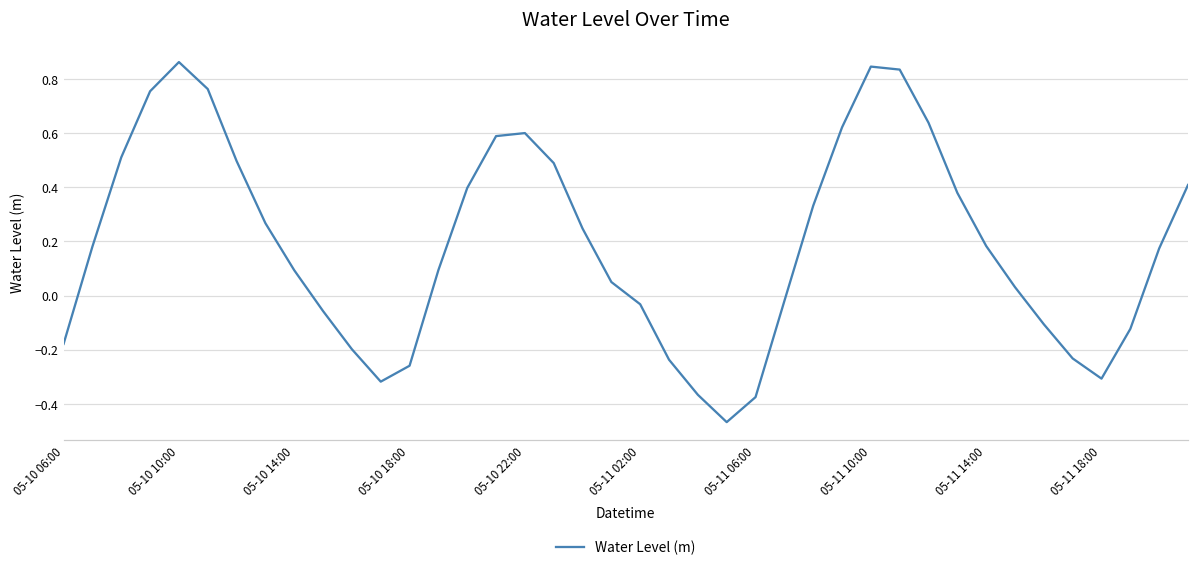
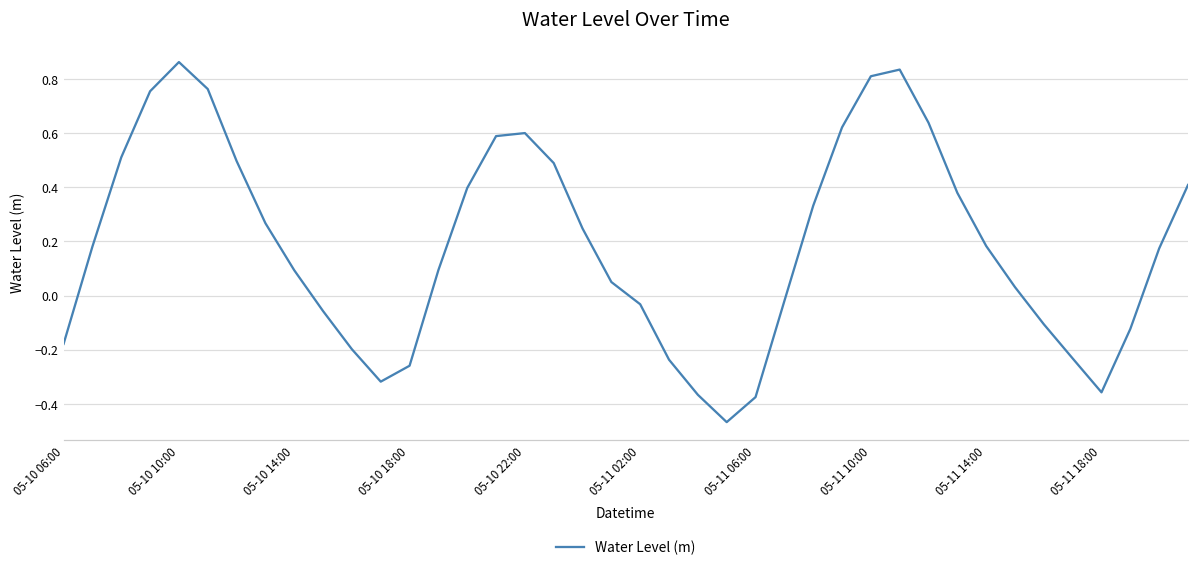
  {
    "05-10 06:00": -0.18,
    "05-10 10:00": 0.86,
    "05-10 14:00": 0.09,
    "05-10 18:00": -0.26,
    "05-10 22:00": 0.60,
    "05-11 02:00": -0.03,
    "05-11 06:00": -0.37,
-   "05-11 10:00": 0.85,
+   "05-11 10:00": 0.81,
    "05-11 14:00": 0.18,
-   "05-11 18:00": -0.31
+   "05-11 18:00": -0.36
  }
